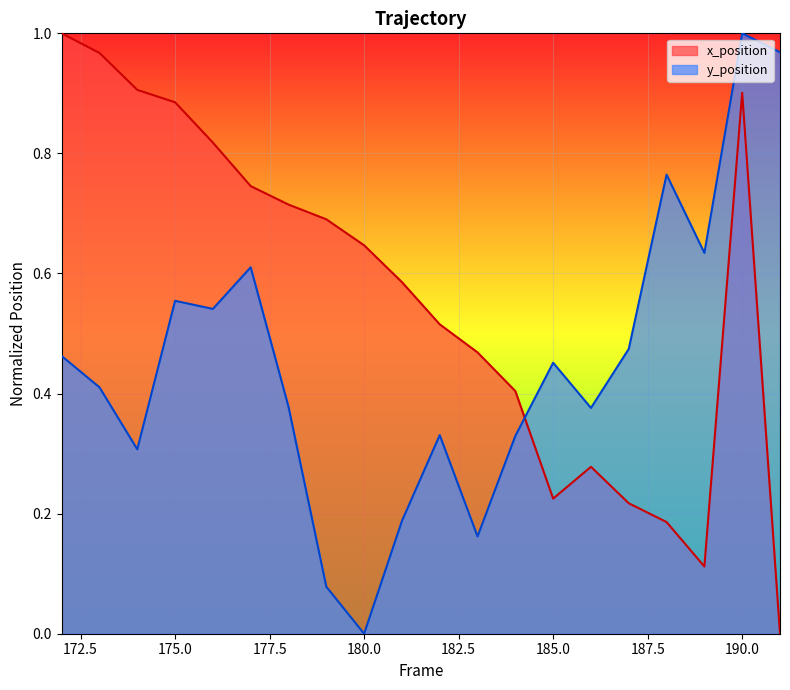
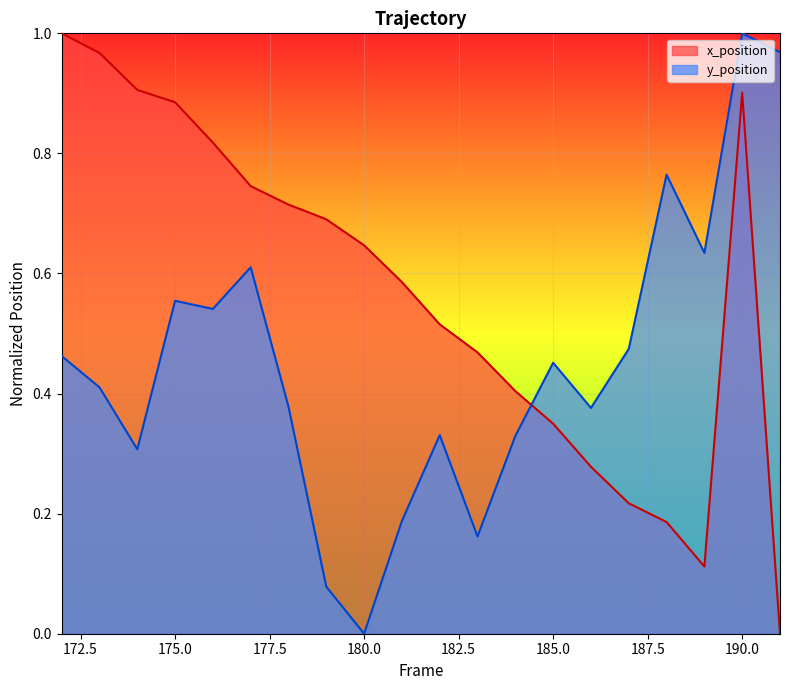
  {
    "x_position": {
      "175.0": 0.89,
      "180.0": 0.65,
-     "185.0": 0.23,
+     "185.0": 0.35,
      "190.0": 0.90
    },
    "y_position": {
      "175.0": 0.55,
      "180.0": 0.00,
      "185.0": 0.45,
      "190.0": 1.00
    }
  }
